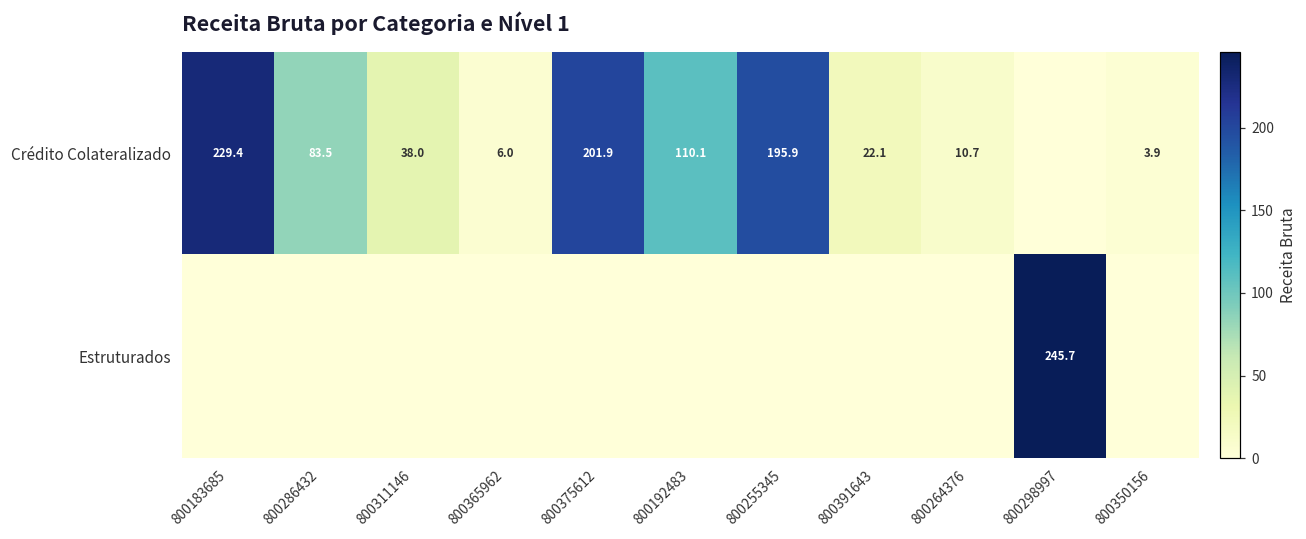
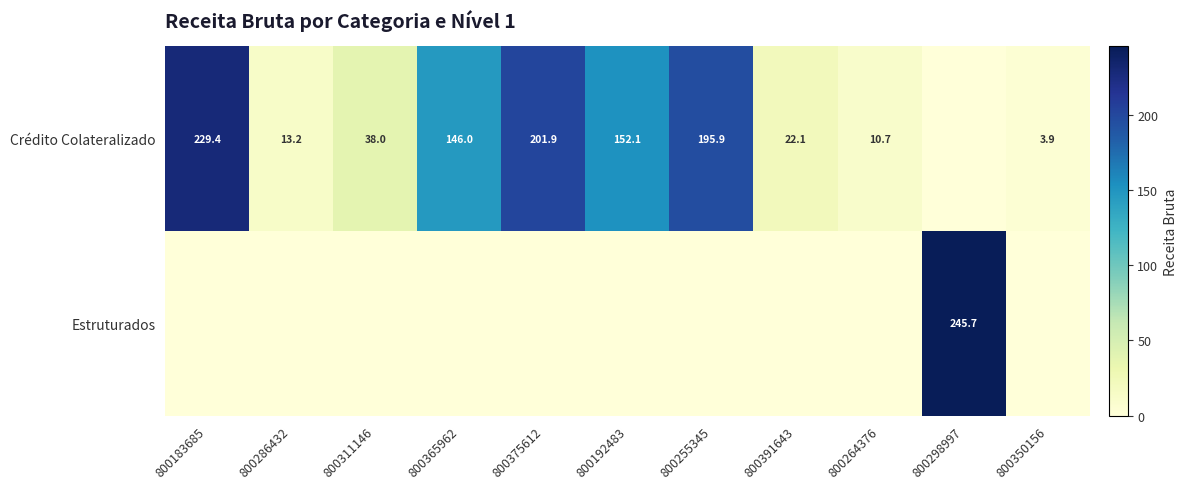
  {
    "Crédito Colateralizado": {
      "800183685": 229.4,
-     "800286432": 83.5,
+     "800286432": 13.2,
      "800311146": 38.0,
-     "800365962": 6.0,
+     "800365962": 146.0,
      "800375612": 201.9,
-     "800192483": 110.1,
+     "800192483": 152.1,
      "800255345": 195.9,
      "800391643": 22.1,
      "800264376": 10.7,
      "800350156": 3.9
    },
    "Estruturados": {
      "800298997": 245.7
    }
  }
